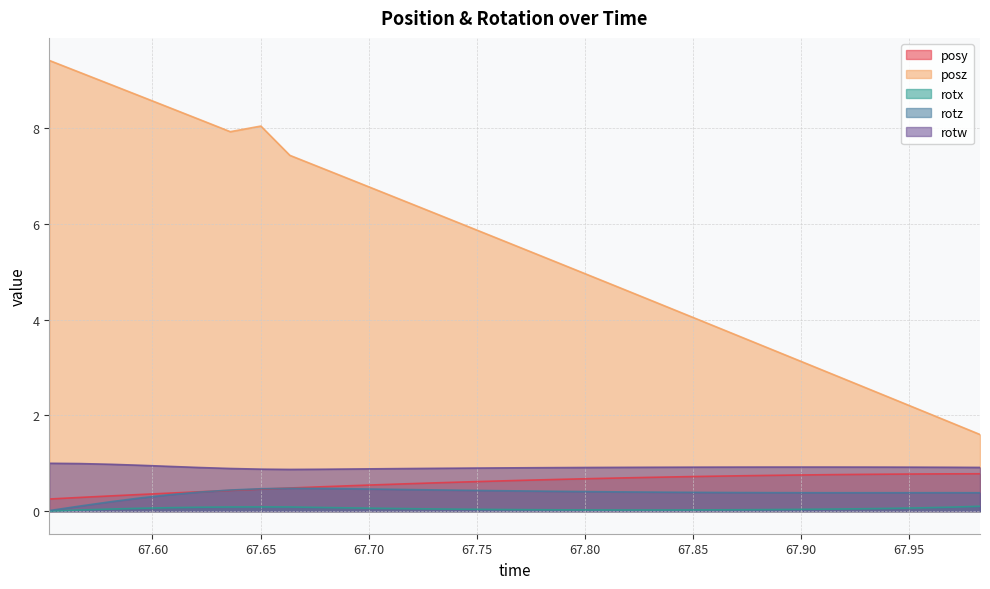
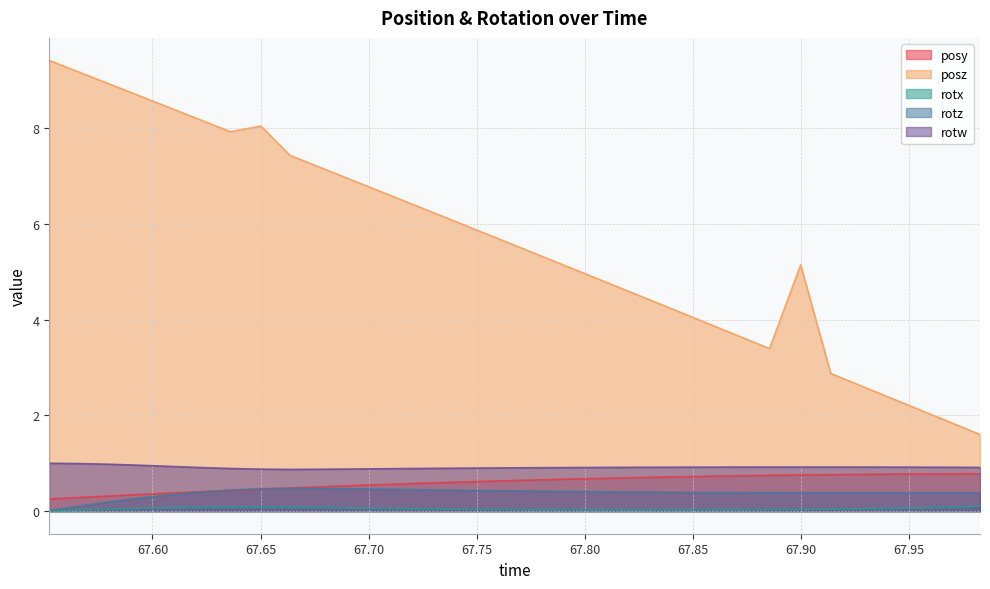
  {
    "posy": {
      "67.90": 0.8
    },
    "posz": {
      "67.65": 8.0,
-     "67.90": 3.1
+     "67.90": 5.1
    }
  }
